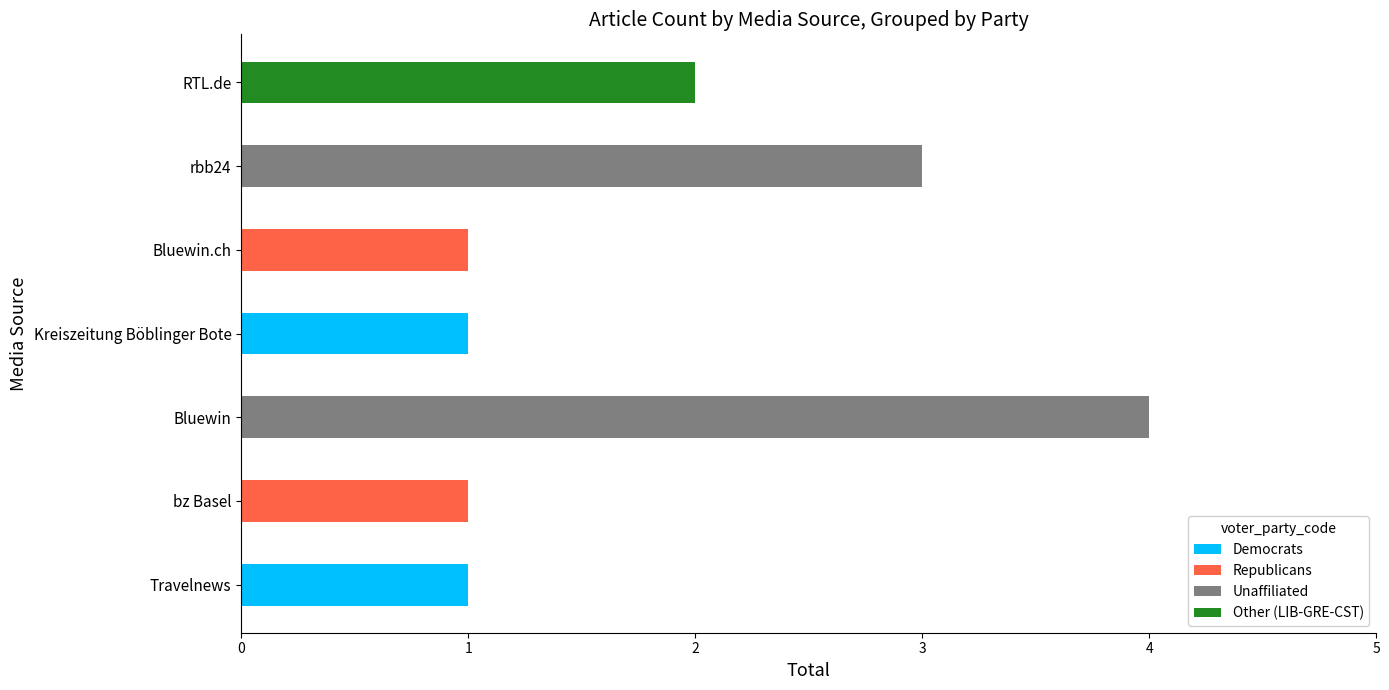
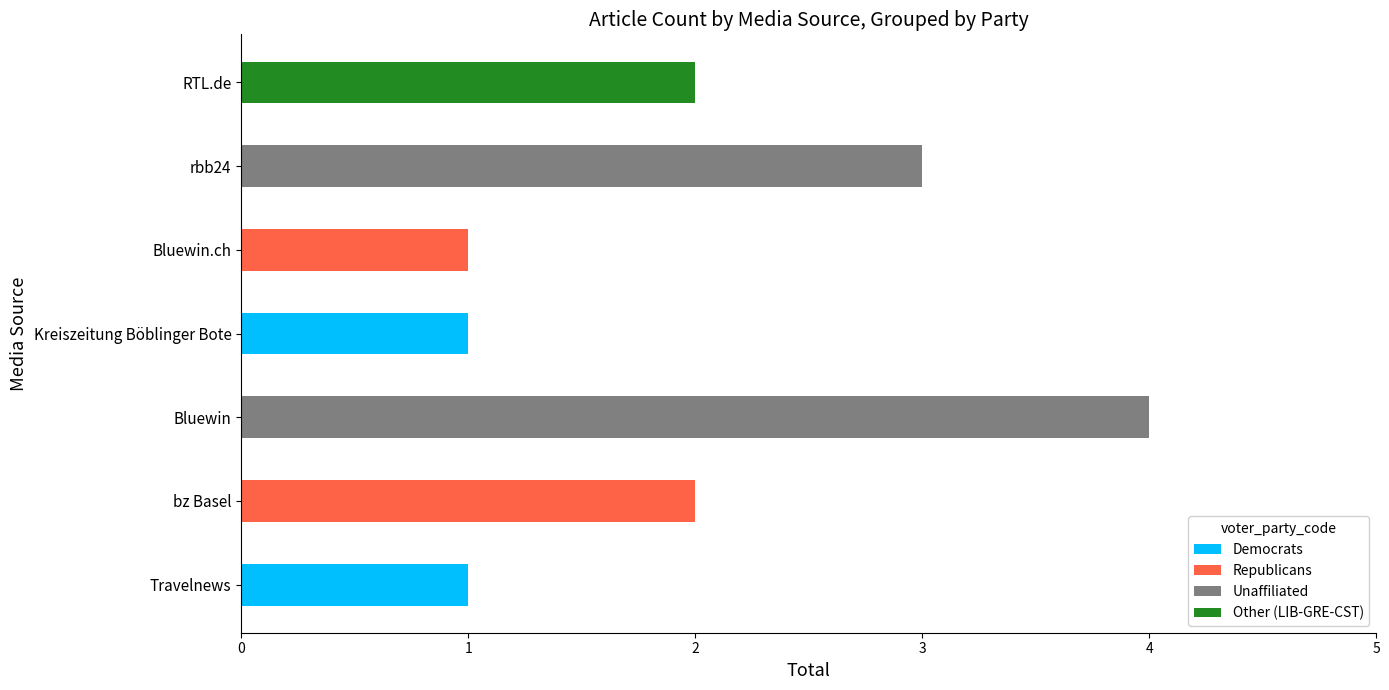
  {
    "RTL.de": 2,
    "rbb24": 3,
    "Bluewin.ch": 1,
    "Kreiszeitung Böblinger Bote": 1,
    "Bluewin": 4,
-   "bz Basel": 1,
+   "bz Basel": 2,
    "Travelnews": 1
  }
